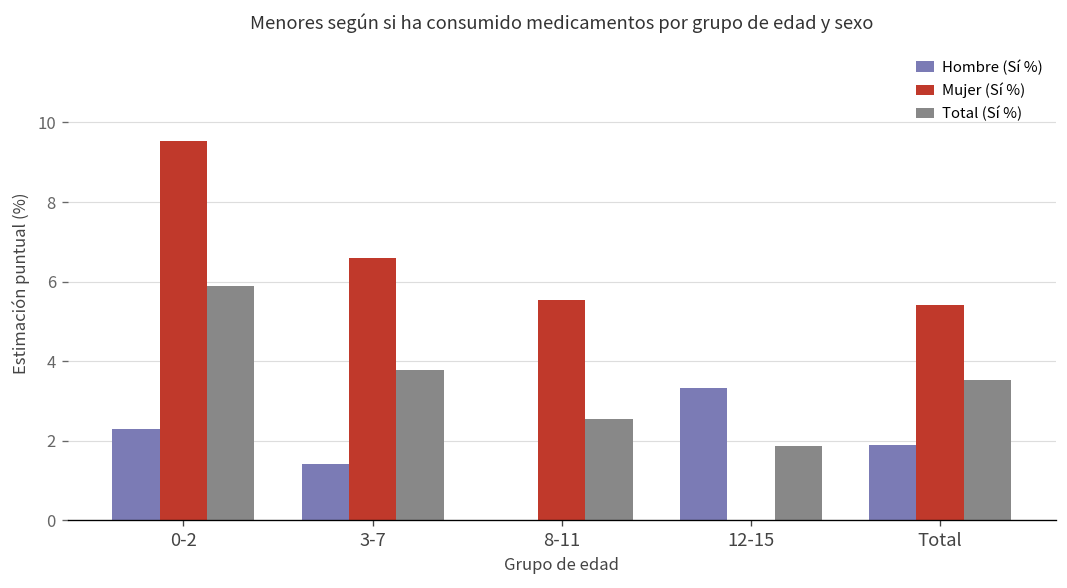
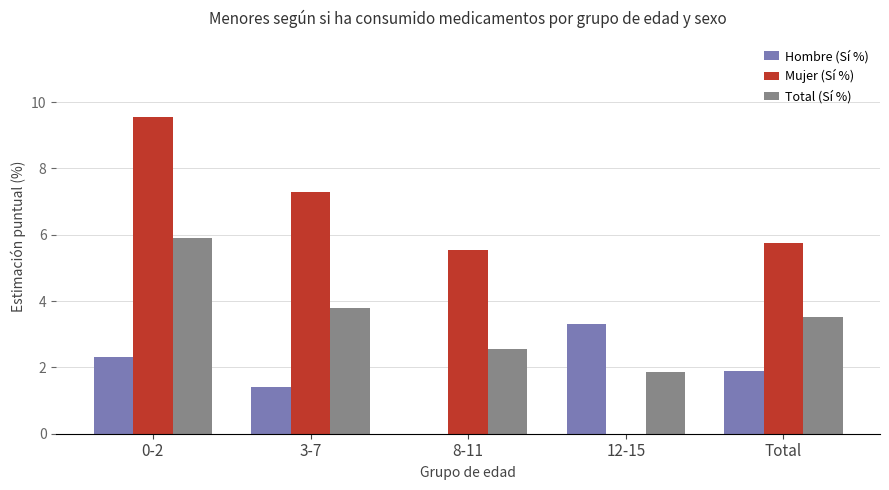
  {
    "Mujer (Sí %)": {
      "0-2": 9.5,
-     "3-7": 6.6,
+     "3-7": 7.3,
      "8-11": 5.5,
      "12-15": 0.0,
-     "Total": 5.4
+     "Total": 5.7
    }
  }
